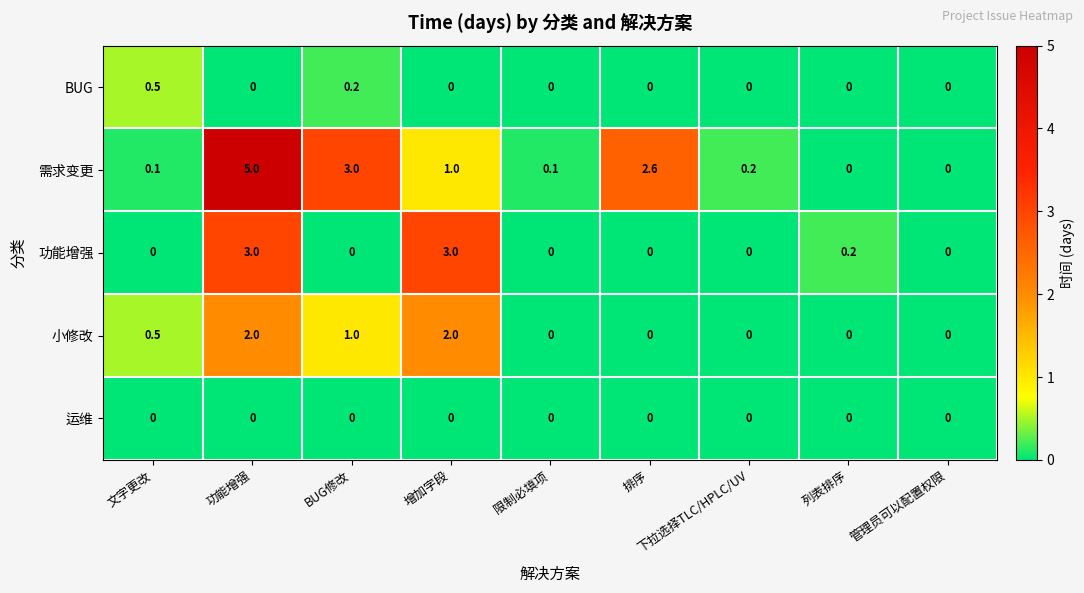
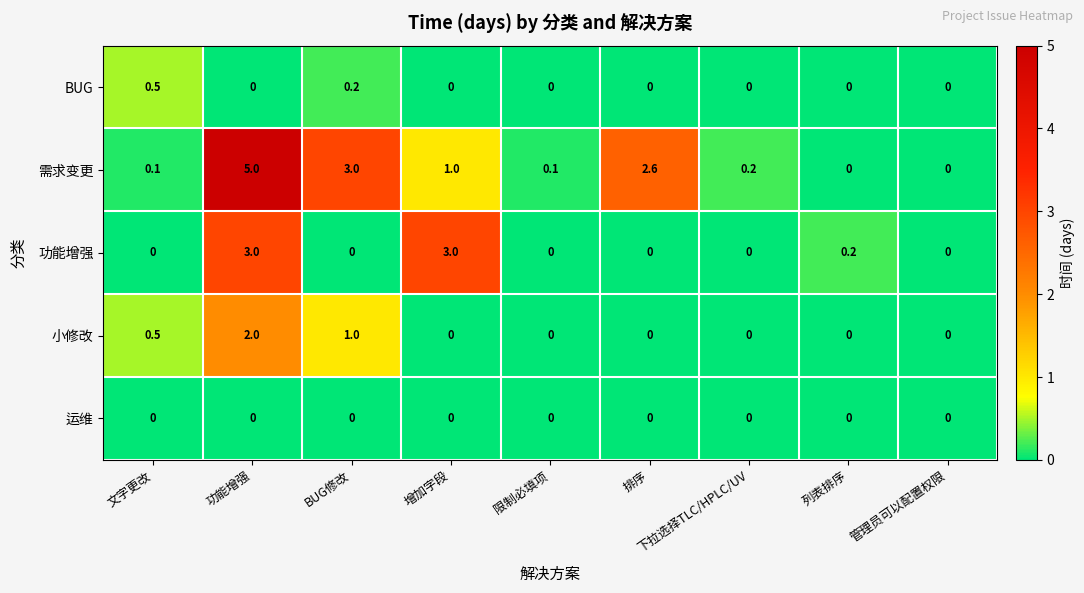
  {
    "BUG": {
      "文字更改": 0.5,
      "功能增强": 0,
      "BUG修改": 0.2,
      "增加字段": 0,
      "限制必填项": 0,
      "排序": 0,
      "下拉选择TLC/HPLC/UV": 0,
      "列表排序": 0,
      "管理员可以配置权限": 0
    },
    "需求变更": {
      "文字更改": 0.1,
      "功能增强": 5.0,
      "BUG修改": 3.0,
      "增加字段": 1.0,
      "限制必填项": 0.1,
      "排序": 2.6,
      "下拉选择TLC/HPLC/UV": 0.2,
      "列表排序": 0,
      "管理员可以配置权限": 0
    },
    "功能增强": {
      "文字更改": 0,
      "功能增强": 3.0,
      "BUG修改": 0,
      "增加字段": 3.0,
      "限制必填项": 0,
      "排序": 0,
      "下拉选择TLC/HPLC/UV": 0,
      "列表排序": 0.2,
      "管理员可以配置权限": 0
    },
    "小修改": {
      "文字更改": 0.5,
      "功能增强": 2.0,
      "BUG修改": 1.0,
-     "增加字段": 2.0,
+     "增加字段": 0,
      "限制必填项": 0,
      "排序": 0,
      "下拉选择TLC/HPLC/UV": 0,
      "列表排序": 0,
      "管理员可以配置权限": 0
    },
    "运维": {
      "文字更改": 0,
      "功能增强": 0,
      "BUG修改": 0,
      "增加字段": 0,
      "限制必填项": 0,
      "排序": 0,
      "下拉选择TLC/HPLC/UV": 0,
      "列表排序": 0,
      "管理员可以配置权限": 0
    }
  }
